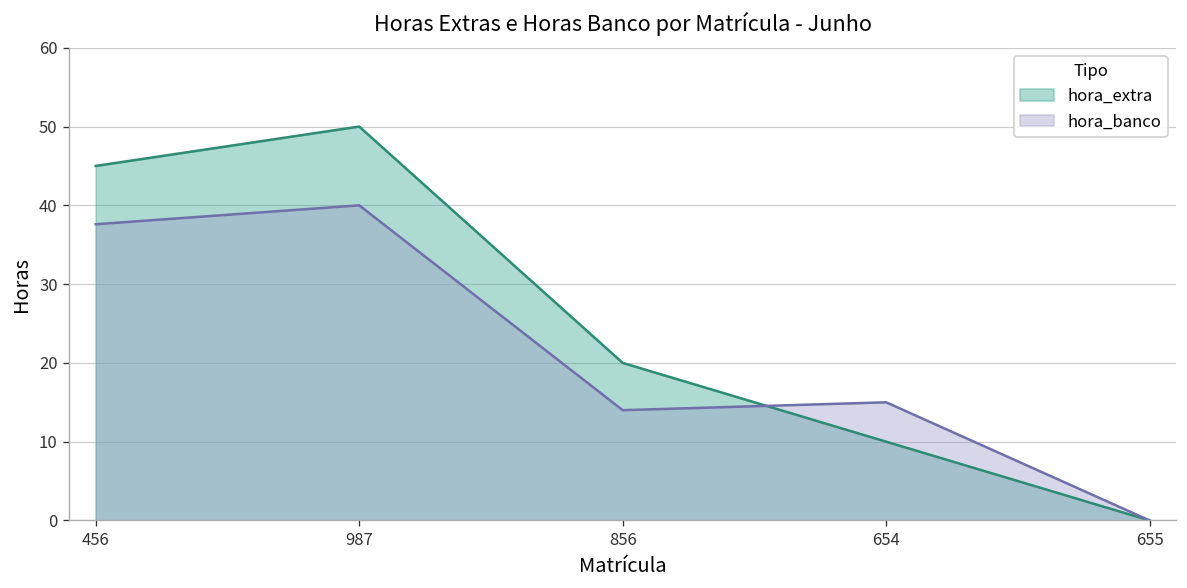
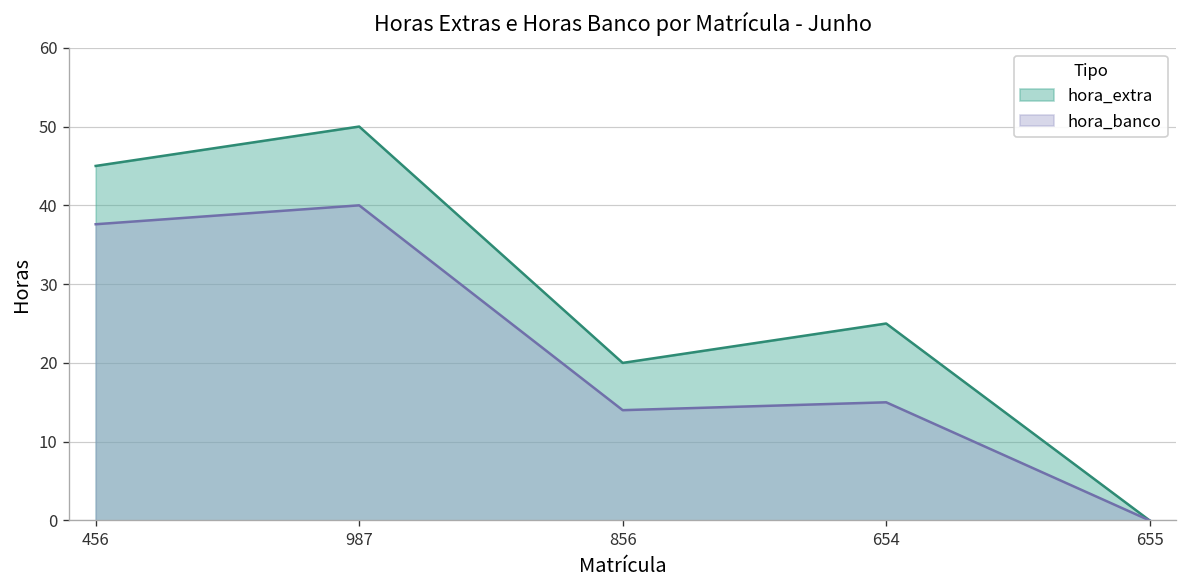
  {
    "hora_extra": {
      "456": 45,
      "987": 50,
      "856": 20,
-     "654": 10
+     "654": 25
    },
    "hora_banco": {
      "456": 38,
      "987": 40,
      "856": 14,
      "654": 15
    }
  }
